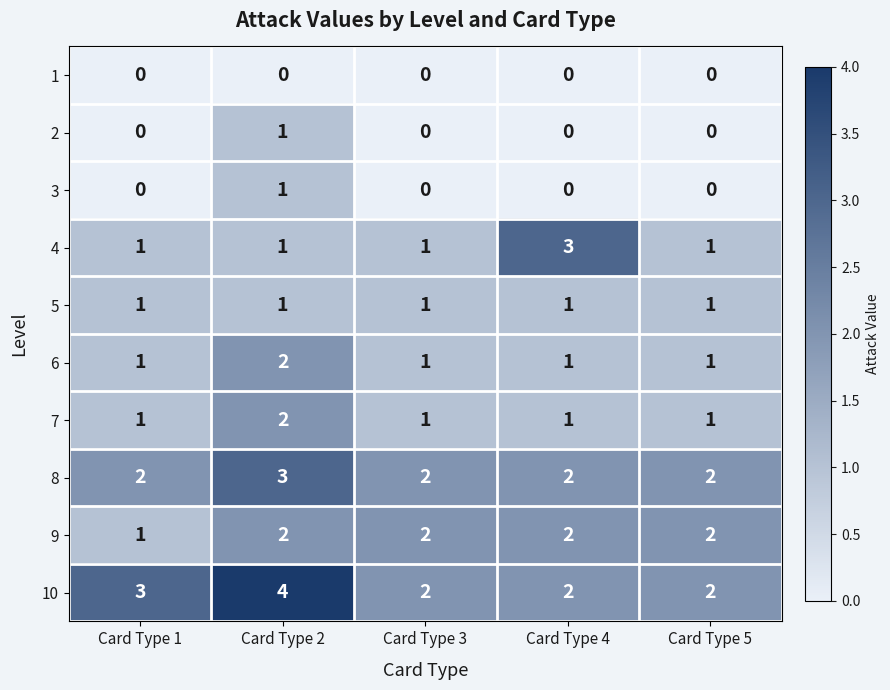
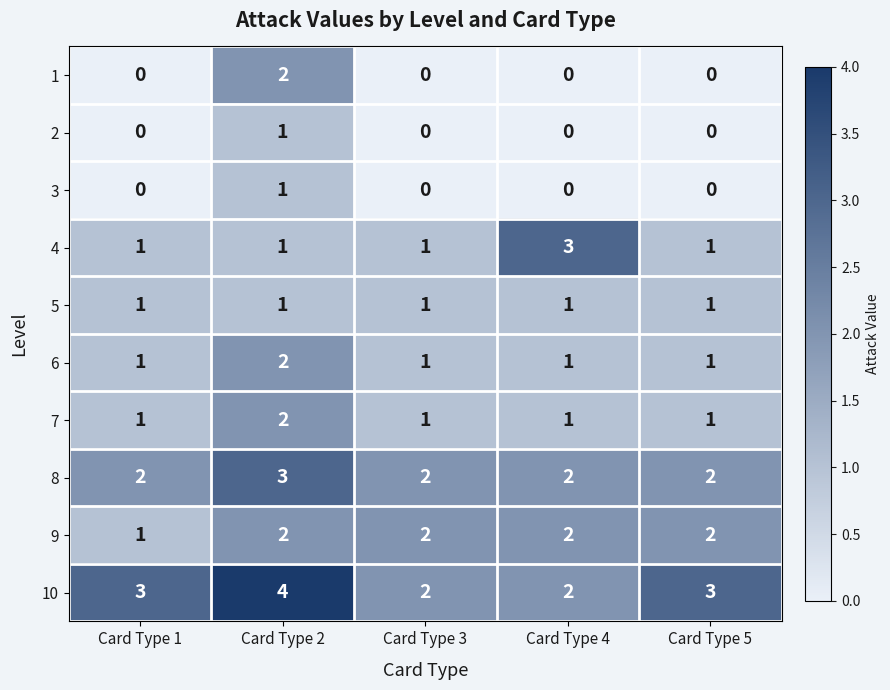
  {
    "1": {
      "Card Type 1": 0,
-     "Card Type 2": 0,
+     "Card Type 2": 2,
      "Card Type 3": 0,
      "Card Type 4": 0,
      "Card Type 5": 0
    },
    "2": {
      "Card Type 1": 0,
      "Card Type 2": 1,
      "Card Type 3": 0,
      "Card Type 4": 0,
      "Card Type 5": 0
    },
    "3": {
      "Card Type 1": 0,
      "Card Type 2": 1,
      "Card Type 3": 0,
      "Card Type 4": 0,
      "Card Type 5": 0
    },
    "4": {
      "Card Type 1": 1,
      "Card Type 2": 1,
      "Card Type 3": 1,
      "Card Type 4": 3,
      "Card Type 5": 1
    },
    "5": {
      "Card Type 1": 1,
      "Card Type 2": 1,
      "Card Type 3": 1,
      "Card Type 4": 1,
      "Card Type 5": 1
    },
    "6": {
      "Card Type 1": 1,
      "Card Type 2": 2,
      "Card Type 3": 1,
      "Card Type 4": 1,
      "Card Type 5": 1
    },
    "7": {
      "Card Type 1": 1,
      "Card Type 2": 2,
      "Card Type 3": 1,
      "Card Type 4": 1,
      "Card Type 5": 1
    },
    "8": {
      "Card Type 1": 2,
      "Card Type 2": 3,
      "Card Type 3": 2,
      "Card Type 4": 2,
      "Card Type 5": 2
    },
    "9": {
      "Card Type 1": 1,
      "Card Type 2": 2,
      "Card Type 3": 2,
      "Card Type 4": 2,
      "Card Type 5": 2
    },
    "10": {
      "Card Type 1": 3,
      "Card Type 2": 4,
      "Card Type 3": 2,
      "Card Type 4": 2,
-     "Card Type 5": 2
+     "Card Type 5": 3
    }
  }
